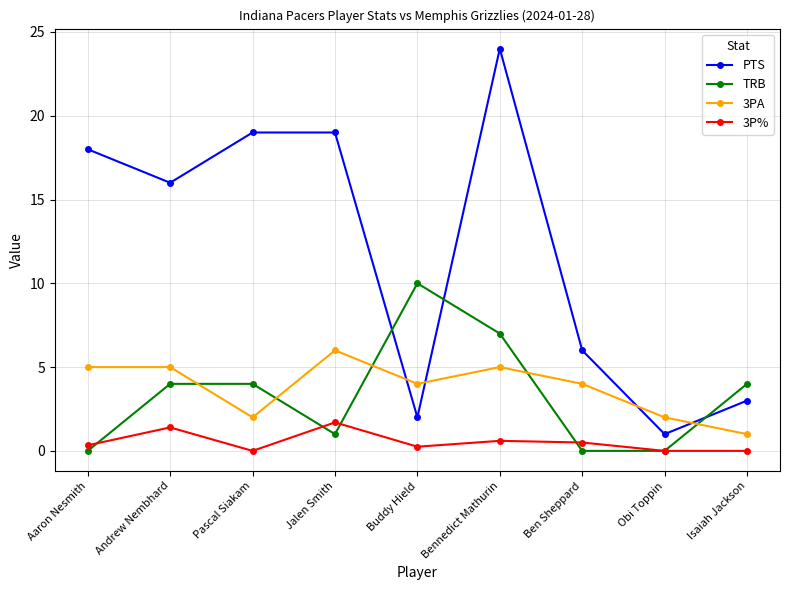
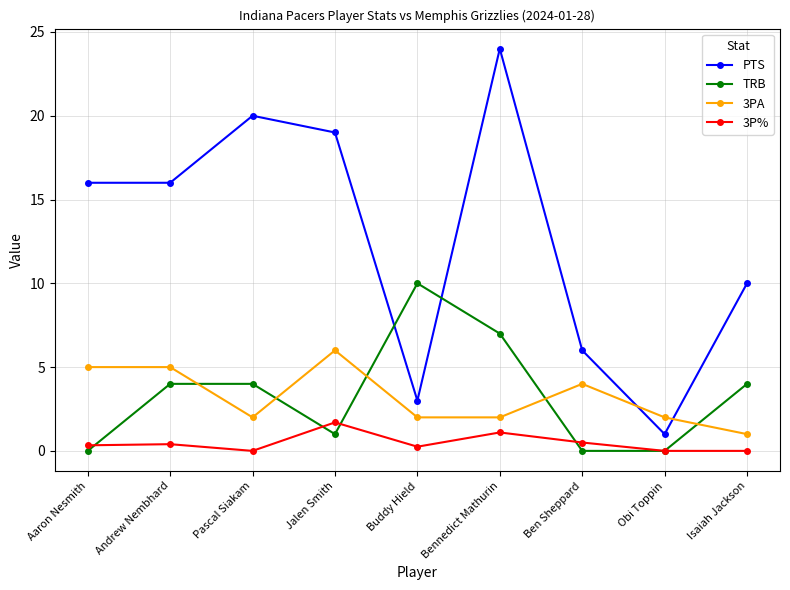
  {
    "PTS": {
-     "Aaron Nesmith": 18,
+     "Aaron Nesmith": 16,
      "Andrew Nembhard": 16,
-     "Pascal Siakam": 19,
+     "Pascal Siakam": 20,
      "Jalen Smith": 19,
-     "Buddy Hield": 2,
+     "Buddy Hield": 3,
      "Bennedict Mathurin": 24,
      "Ben Sheppard": 6,
      "Obi Toppin": 1,
-     "Isaiah Jackson": 3
+     "Isaiah Jackson": 10
    },
    "TRB": {
      "Aaron Nesmith": 0.0,
      "Andrew Nembhard": 4.0,
      "Pascal Siakam": 4.0,
      "Jalen Smith": 1.0,
      "Buddy Hield": 10.0,
      "Bennedict Mathurin": 7.0,
      "Ben Sheppard": 0.0,
      "Isaiah Jackson": 4.0
    },
    "3PA": {
      "Aaron Nesmith": 5,
      "Andrew Nembhard": 5,
      "Pascal Siakam": 2,
      "Jalen Smith": 6,
-     "Buddy Hield": 4,
-     "Bennedict Mathurin": 5,
+     "Buddy Hield": 2,
+     "Bennedict Mathurin": 2,
      "Ben Sheppard": 4,
      "Obi Toppin": 2,
      "Isaiah Jackson": 1
    },
    "3P%": {
      "Aaron Nesmith": 0.3,
-     "Andrew Nembhard": 1.4,
+     "Andrew Nembhard": 0.4,
      "Pascal Siakam": 0.0,
      "Jalen Smith": 1.7,
      "Buddy Hield": 0.3,
-     "Bennedict Mathurin": 0.6,
+     "Bennedict Mathurin": 1.1,
      "Ben Sheppard": 0.5,
      "Isaiah Jackson": 0.0
    }
  }
